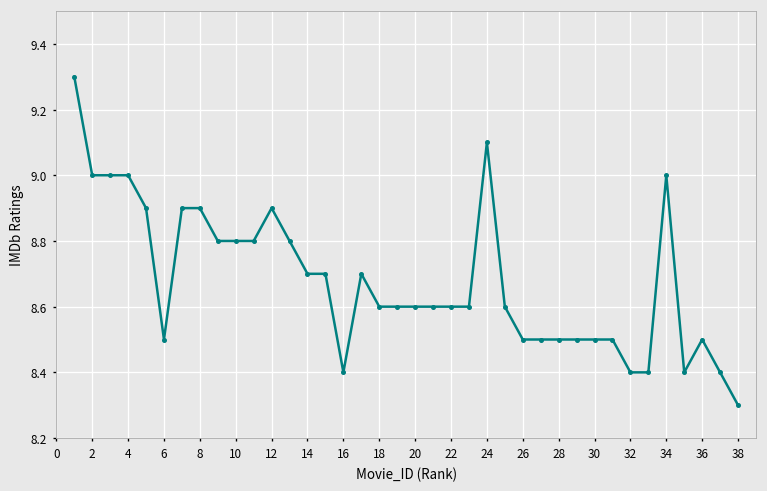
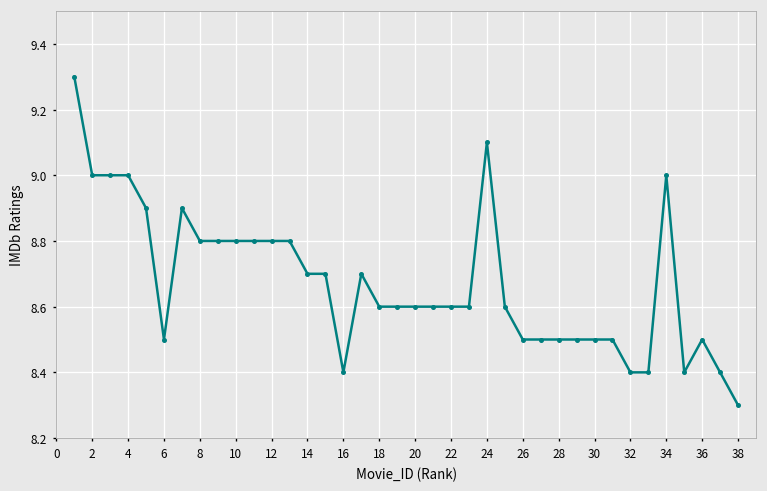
  {
    "2": 9.0,
    "4": 9.0,
    "6": 8.5,
-   "8": 8.9,
+   "8": 8.8,
    "10": 8.8,
-   "12": 8.9,
+   "12": 8.8,
    "14": 8.7,
    "16": 8.4,
    "18": 8.6,
    "20": 8.6,
    "22": 8.6,
    "24": 9.1,
    "26": 8.5,
    "28": 8.5,
    "30": 8.5,
    "32": 8.4,
    "34": 9.0,
    "36": 8.5,
    "38": 8.3
  }
